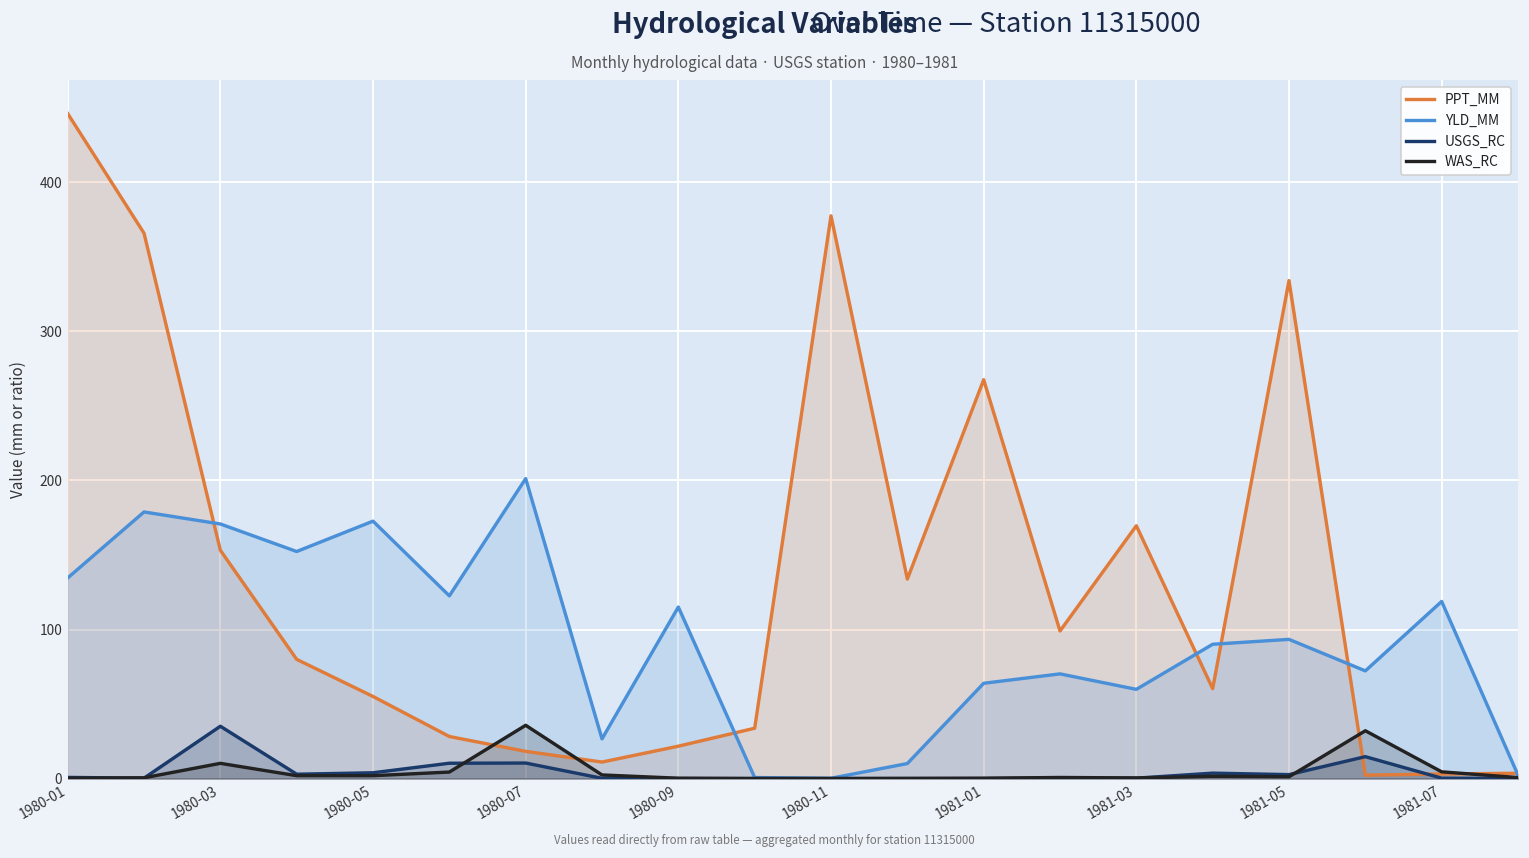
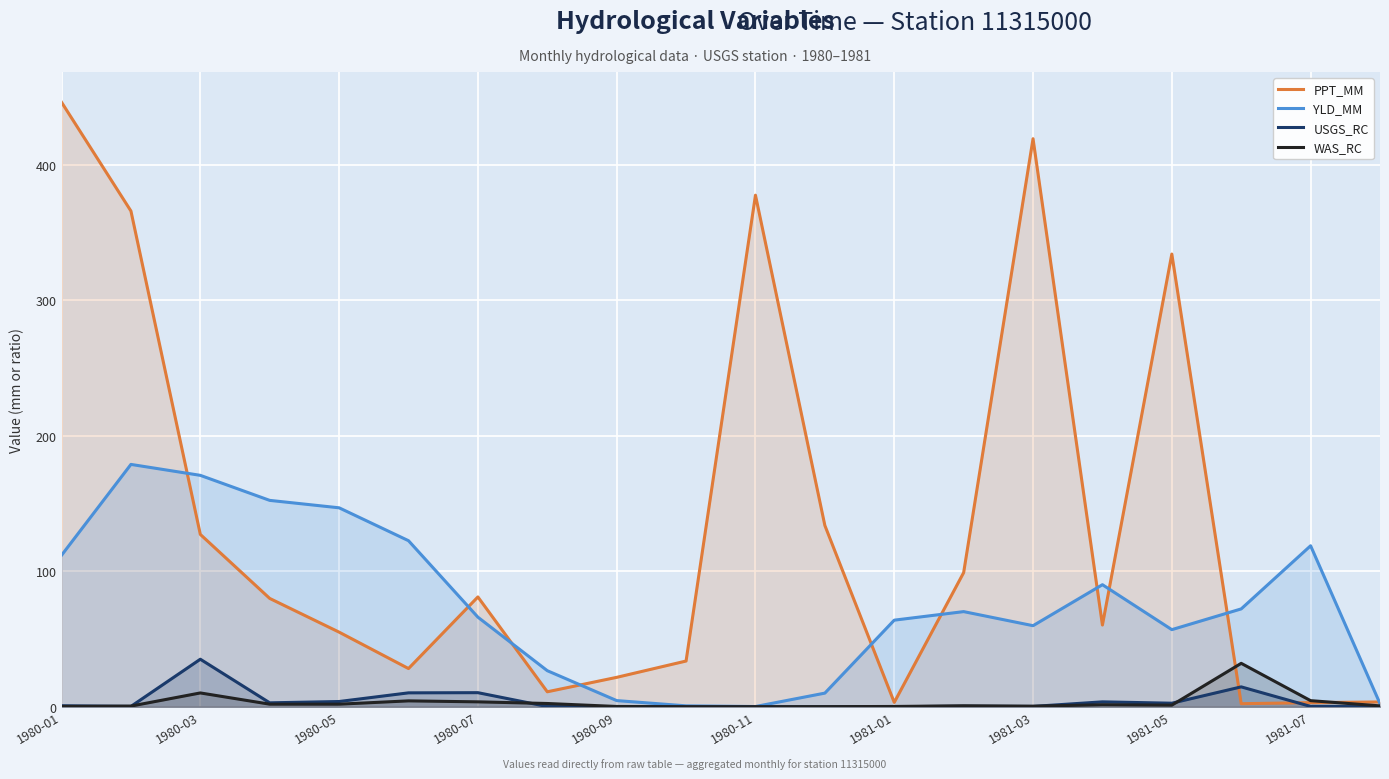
  {
    "PPT_MM": {
      "1980-01": 446,
-     "1980-03": 153,
+     "1980-03": 127,
      "1980-05": 55,
-     "1980-07": 18,
+     "1980-07": 81,
      "1980-09": 22,
      "1980-11": 378,
-     "1981-01": 268,
-     "1981-03": 170,
+     "1981-01": 3,
+     "1981-03": 419,
      "1981-05": 334
    },
    "YLD_MM": {
-     "1980-01": 135,
+     "1980-01": 112,
      "1980-03": 171,
-     "1980-05": 173,
-     "1980-07": 201,
-     "1980-09": 115,
+     "1980-05": 147,
+     "1980-07": 66,
+     "1980-09": 5,
      "1981-01": 64,
      "1981-03": 60,
-     "1981-05": 93,
+     "1981-05": 57,
      "1981-07": 119
    },
    "USGS_RC": {
      "1980-03": 35,
      "1980-05": 4,
      "1980-07": 10,
      "1981-07": 0
    },
    "WAS_RC": {
      "1980-03": 10,
      "1980-05": 2,
-     "1980-07": 36
+     "1980-07": 4
    }
  }
